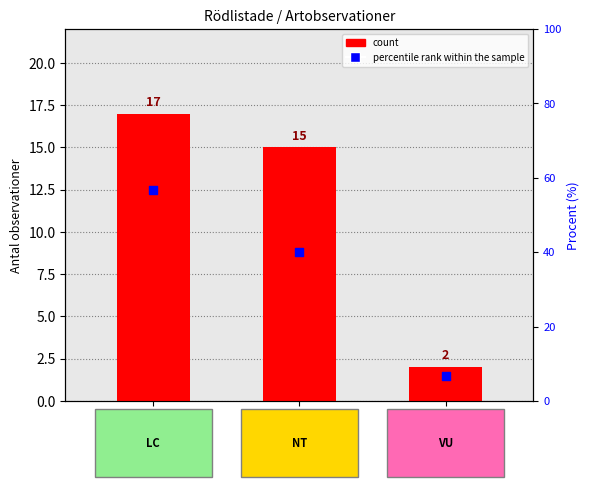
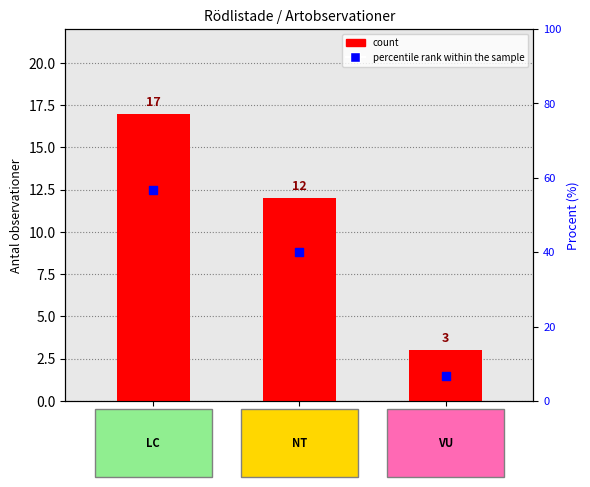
  {
    "count": {
      "LC": 17,
-     "NT": 15,
-     "VU": 2
+     "NT": 12,
+     "VU": 3
    }
  }
